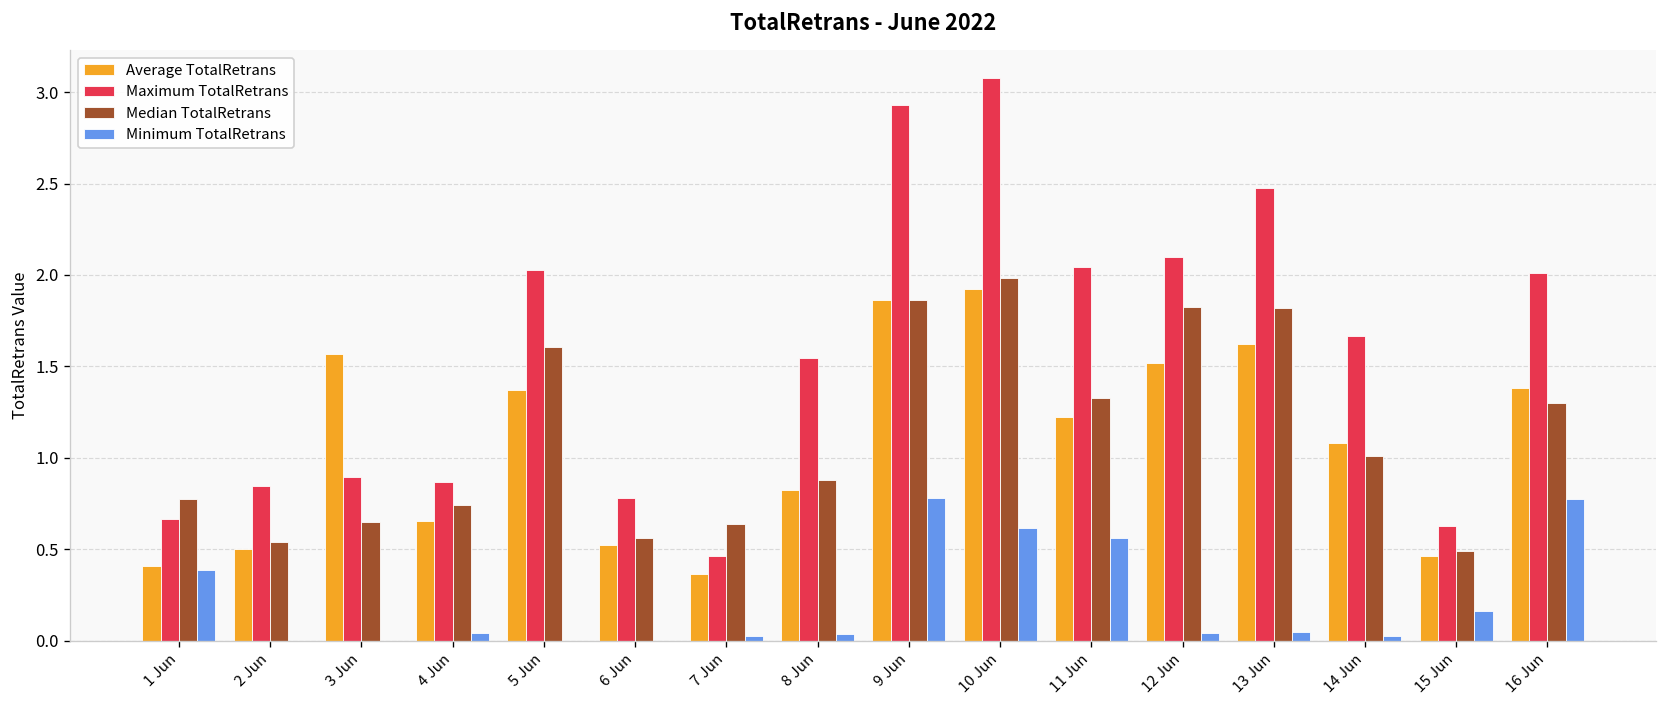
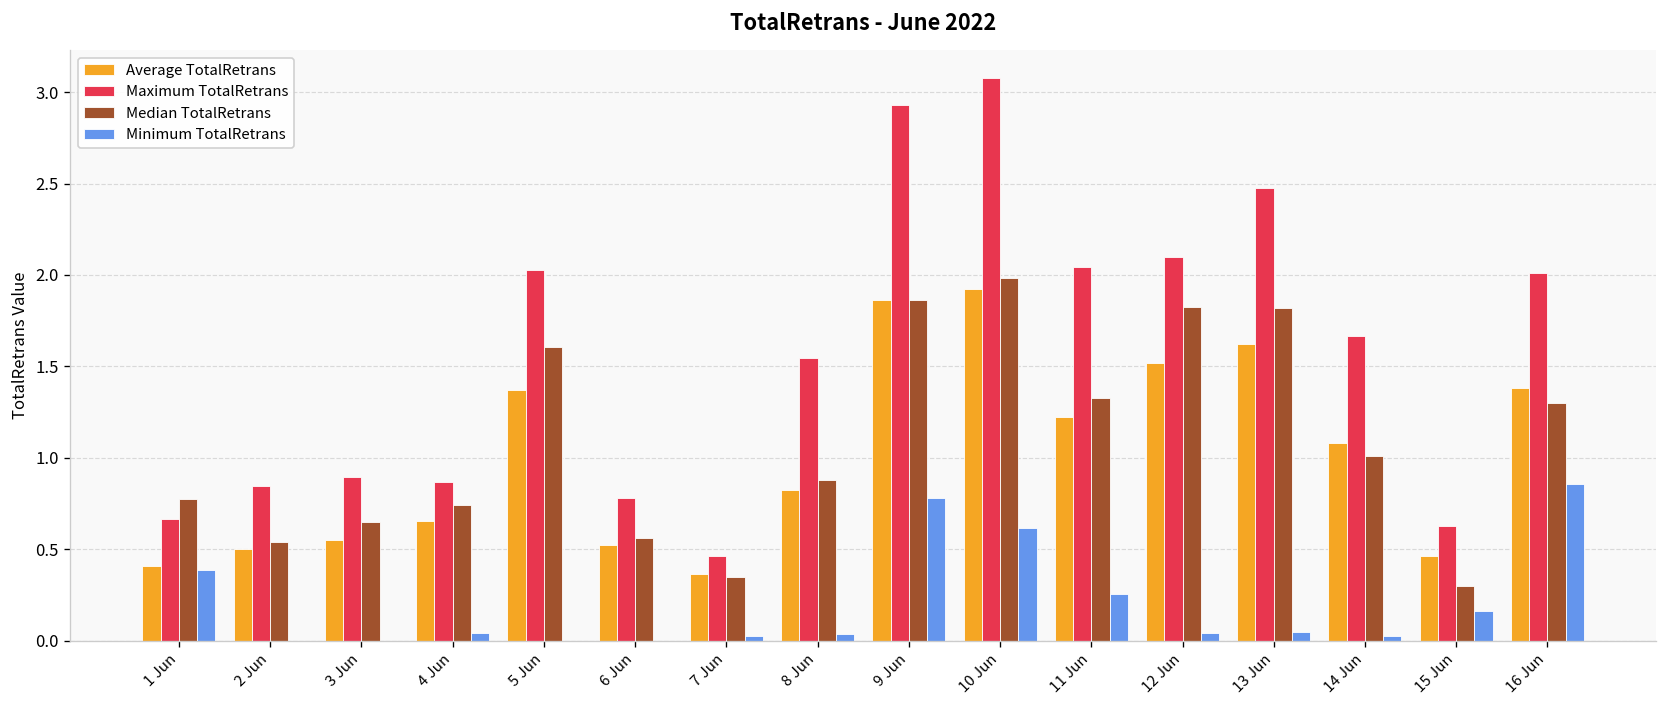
  {
    "Average TotalRetrans": {
      "1 Jun": 0.41,
      "2 Jun": 0.50,
-     "3 Jun": 1.57,
+     "3 Jun": 0.55,
      "4 Jun": 0.65,
      "5 Jun": 1.37,
      "6 Jun": 0.52,
      "7 Jun": 0.36,
      "8 Jun": 0.82,
      "9 Jun": 1.86,
      "10 Jun": 1.92,
      "11 Jun": 1.22,
      "12 Jun": 1.52,
      "13 Jun": 1.62,
      "14 Jun": 1.08,
      "15 Jun": 0.47,
      "16 Jun": 1.38
    },
    "Maximum TotalRetrans": {
      "1 Jun": 0.66,
      "2 Jun": 0.85,
      "3 Jun": 0.90,
      "4 Jun": 0.87,
      "5 Jun": 2.03,
      "6 Jun": 0.78,
      "7 Jun": 0.46,
      "8 Jun": 1.54,
      "9 Jun": 2.93,
      "10 Jun": 3.08,
      "11 Jun": 2.04,
      "12 Jun": 2.10,
      "13 Jun": 2.48,
      "14 Jun": 1.67,
      "15 Jun": 0.63,
      "16 Jun": 2.01
    },
    "Median TotalRetrans": {
      "1 Jun": 0.77,
      "2 Jun": 0.54,
      "3 Jun": 0.65,
      "4 Jun": 0.74,
      "5 Jun": 1.61,
      "6 Jun": 0.56,
-     "7 Jun": 0.64,
+     "7 Jun": 0.35,
      "8 Jun": 0.88,
      "9 Jun": 1.86,
      "10 Jun": 1.98,
      "11 Jun": 1.33,
      "12 Jun": 1.83,
      "13 Jun": 1.82,
      "14 Jun": 1.01,
-     "15 Jun": 0.49,
+     "15 Jun": 0.30,
      "16 Jun": 1.30
    },
    "Minimum TotalRetrans": {
      "1 Jun": 0.39,
      "2 Jun": 0.00,
      "3 Jun": 0.00,
      "4 Jun": 0.04,
      "5 Jun": 0.00,
      "6 Jun": 0.00,
      "7 Jun": 0.03,
      "8 Jun": 0.03,
      "9 Jun": 0.78,
      "10 Jun": 0.62,
-     "11 Jun": 0.56,
+     "11 Jun": 0.25,
      "12 Jun": 0.04,
      "13 Jun": 0.05,
      "14 Jun": 0.02,
      "15 Jun": 0.16,
-     "16 Jun": 0.77
+     "16 Jun": 0.85
    }
  }
